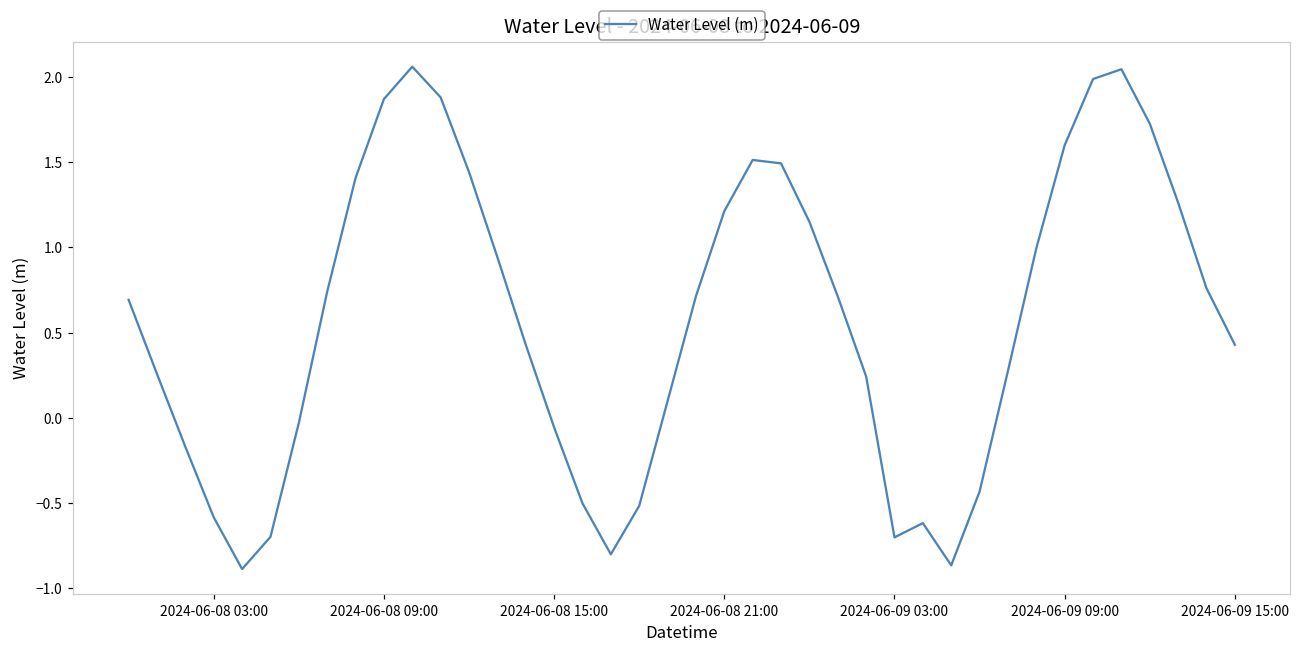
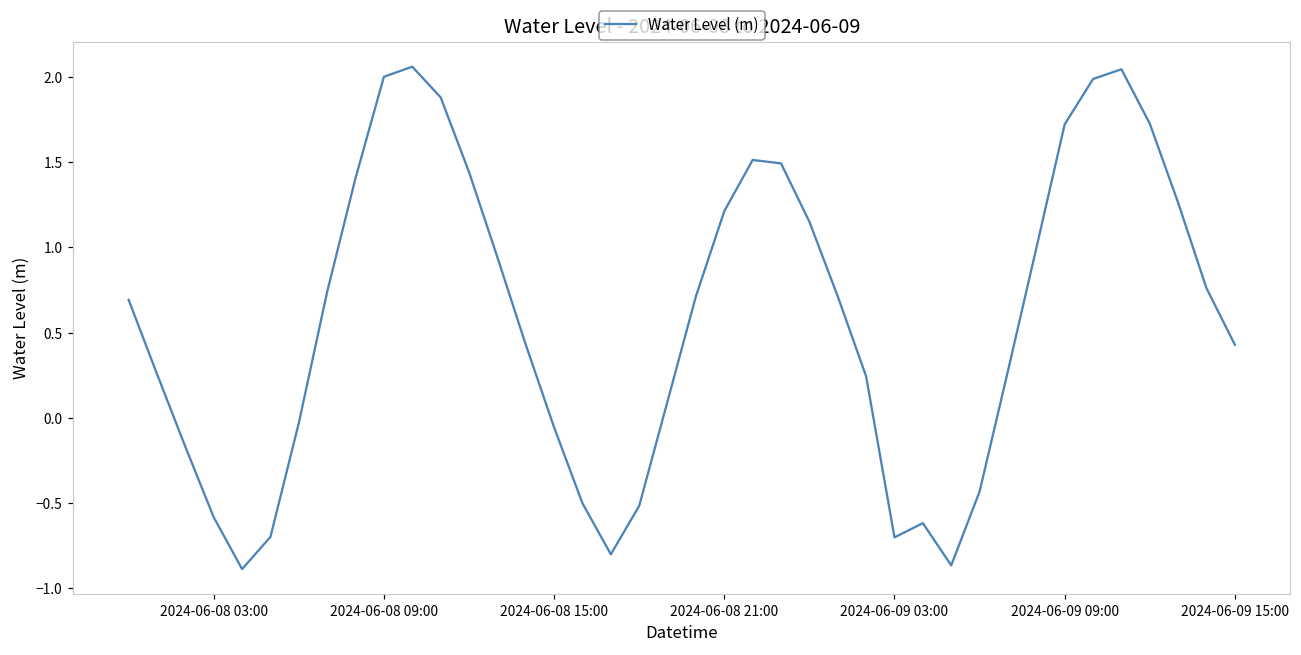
  {
    "2024-06-08 03:00": -0.58,
-   "2024-06-08 09:00": 1.87,
+   "2024-06-08 09:00": 2.00,
    "2024-06-08 15:00": -0.06,
    "2024-06-08 21:00": 1.21,
    "2024-06-09 03:00": -0.70,
-   "2024-06-09 09:00": 1.60,
+   "2024-06-09 09:00": 1.72,
    "2024-06-09 15:00": 0.43
  }
